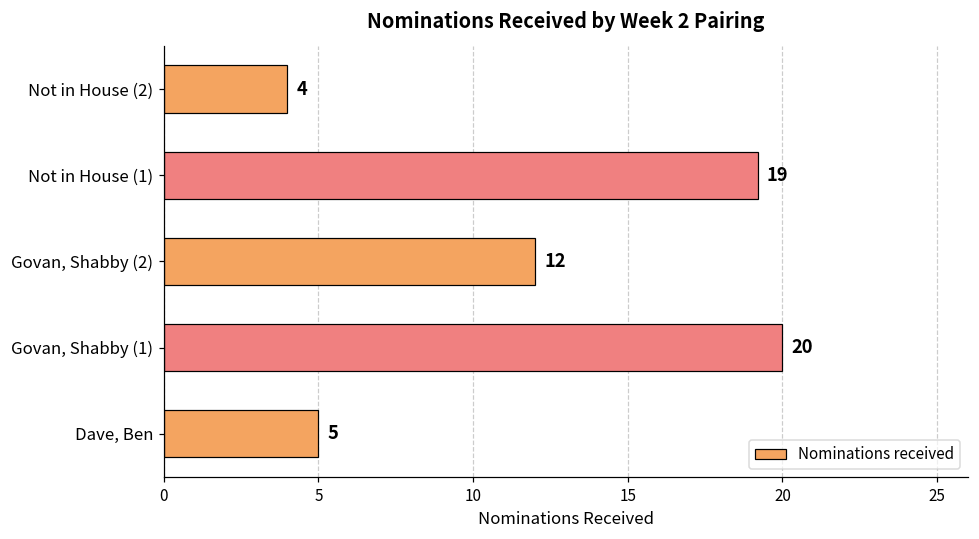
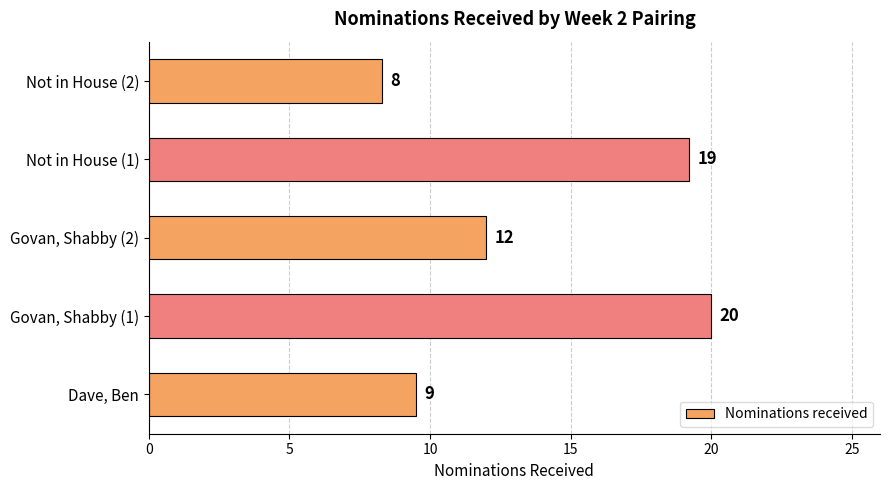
  {
-   "Not in House (2)": 4,
+   "Not in House (2)": 8,
    "Not in House (1)": 19,
    "Govan, Shabby (2)": 12,
    "Govan, Shabby (1)": 20,
-   "Dave, Ben": 5
+   "Dave, Ben": 9
  }
